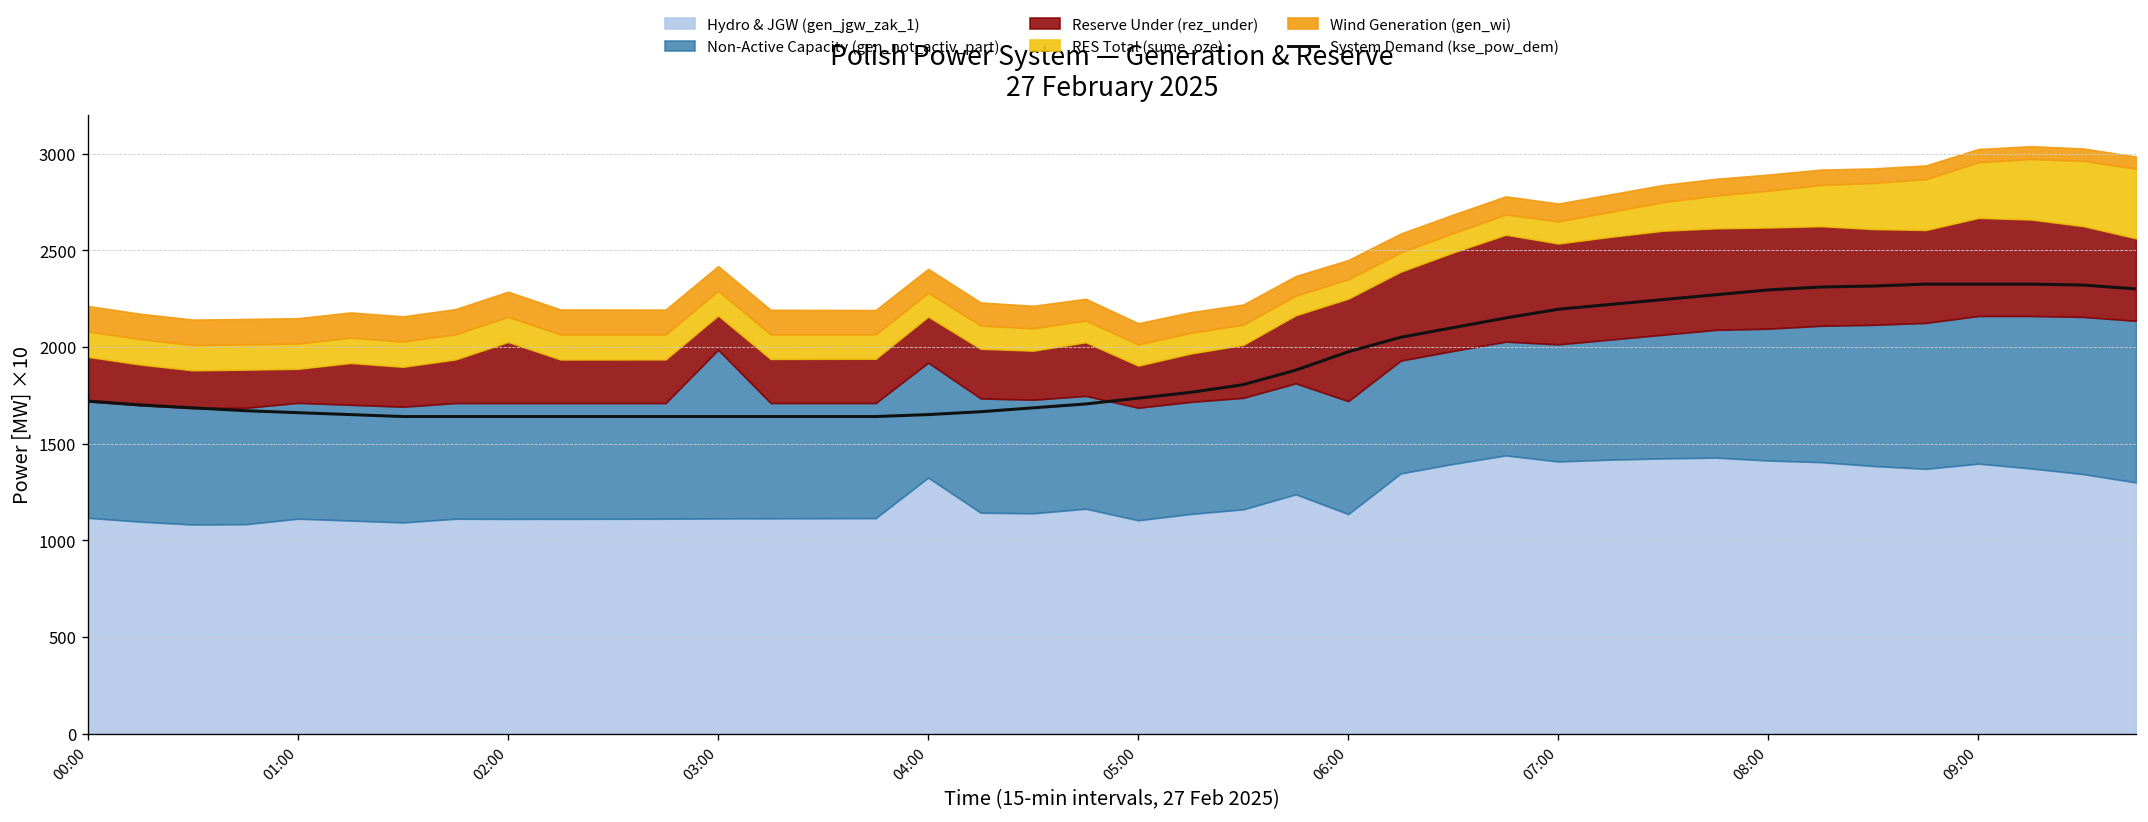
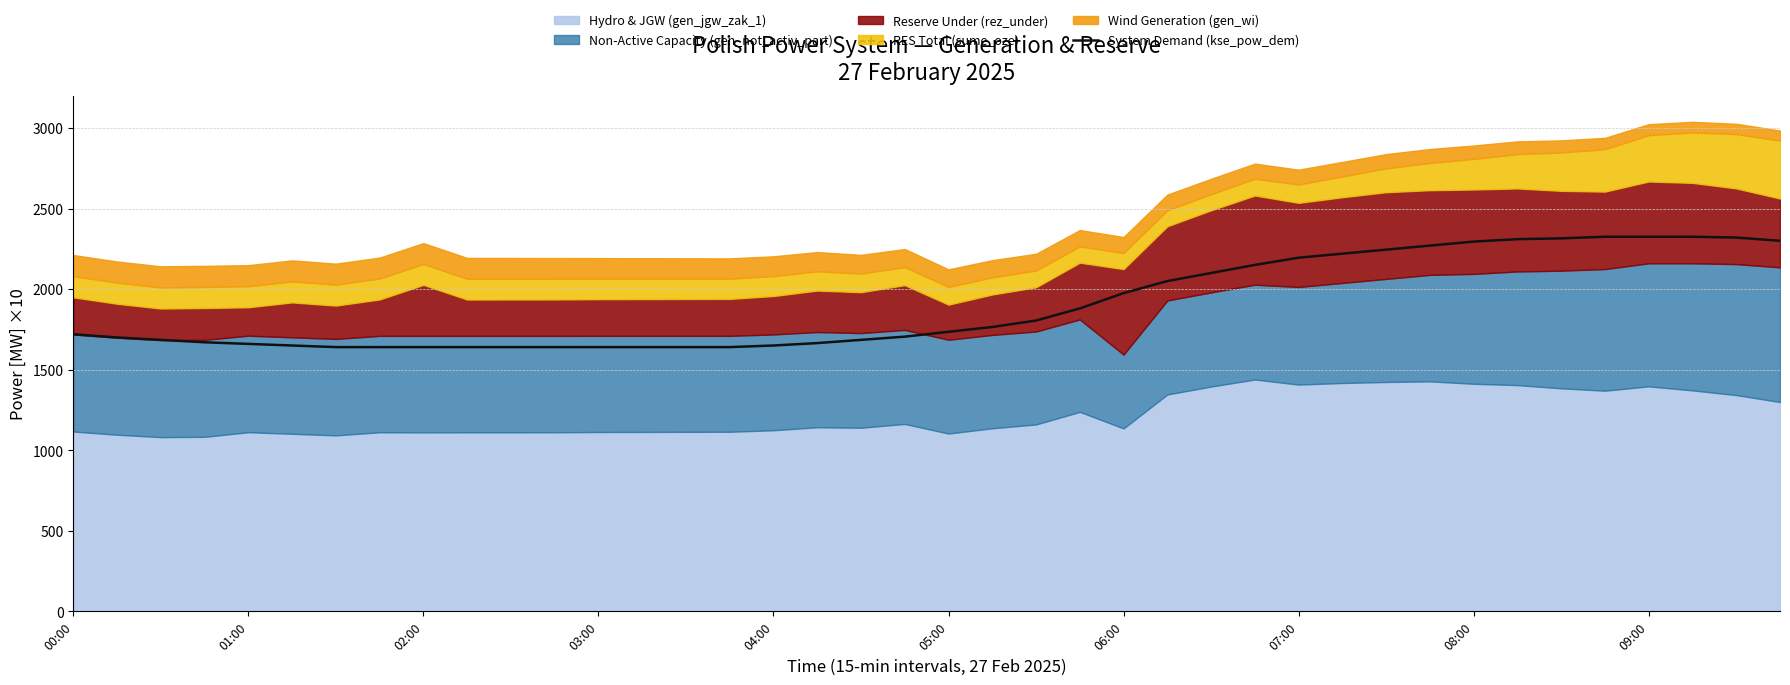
  {
    "Hydro & JGW (gen_jgw_zak_1)": {
      "00:00": 1120,
      "01:00": 1110,
      "02:00": 1110,
      "03:00": 1110,
-     "04:00": 1320,
+     "04:00": 1120,
      "05:00": 1100,
      "06:00": 1140,
      "07:00": 1410,
      "08:00": 1410,
      "09:00": 1400
    },
    "System Demand (kse_pow_dem)": {
      "01:00": 1660,
      "02:00": 1640,
      "03:00": 1640,
      "04:00": 1650,
      "05:00": 1740,
      "06:00": 1980,
      "07:00": 2200,
      "08:00": 2300,
      "09:00": 2330
    },
    "Non-Active Capacity (gen_not_activ_part)": {
      "01:00": 600,
      "02:00": 600,
-     "03:00": 870,
+     "03:00": 600,
      "04:00": 590,
      "05:00": 580,
-     "06:00": 580,
+     "06:00": 460,
      "07:00": 610,
      "08:00": 680,
      "09:00": 760
    },
    "Reserve Under (rez_under)": {
      "00:00": 230,
      "01:00": 180,
      "02:00": 320,
-     "03:00": 180,
+     "03:00": 230,
      "04:00": 240,
      "05:00": 220,
      "06:00": 530,
      "07:00": 520,
      "08:00": 520,
      "09:00": 510
    }
  }
